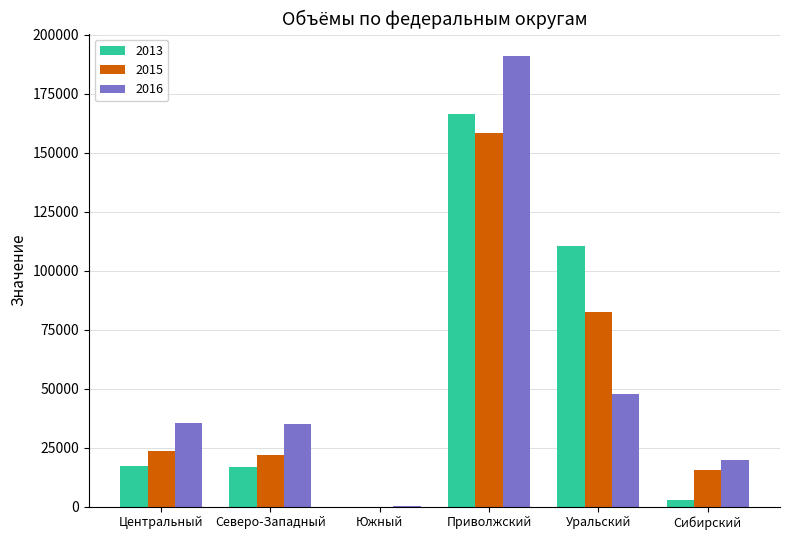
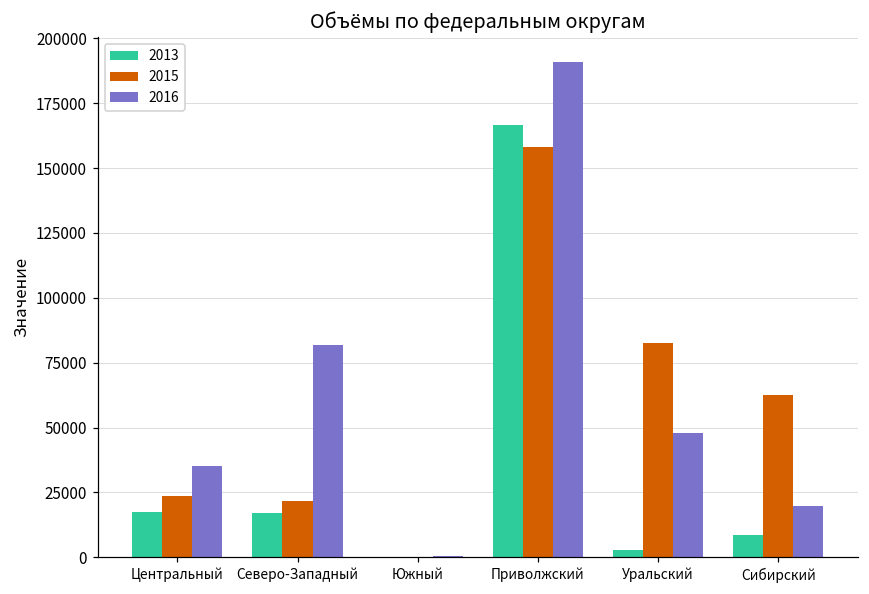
  {
    "2013": {
      "Центральный": 17000,
      "Северо-Западный": 17000,
      "Приволжский": 167000,
-     "Уральский": 110000,
-     "Сибирский": 3000
+     "Уральский": 3000,
+     "Сибирский": 8000
    },
    "2015": {
      "Центральный": 24000,
      "Северо-Западный": 22000,
      "Приволжский": 158000,
      "Уральский": 82000,
-     "Сибирский": 15000
+     "Сибирский": 62000
    },
    "2016": {
      "Центральный": 35000,
-     "Северо-Западный": 35000,
+     "Северо-Западный": 82000,
      "Приволжский": 191000,
      "Уральский": 48000,
      "Сибирский": 20000
    }
  }
